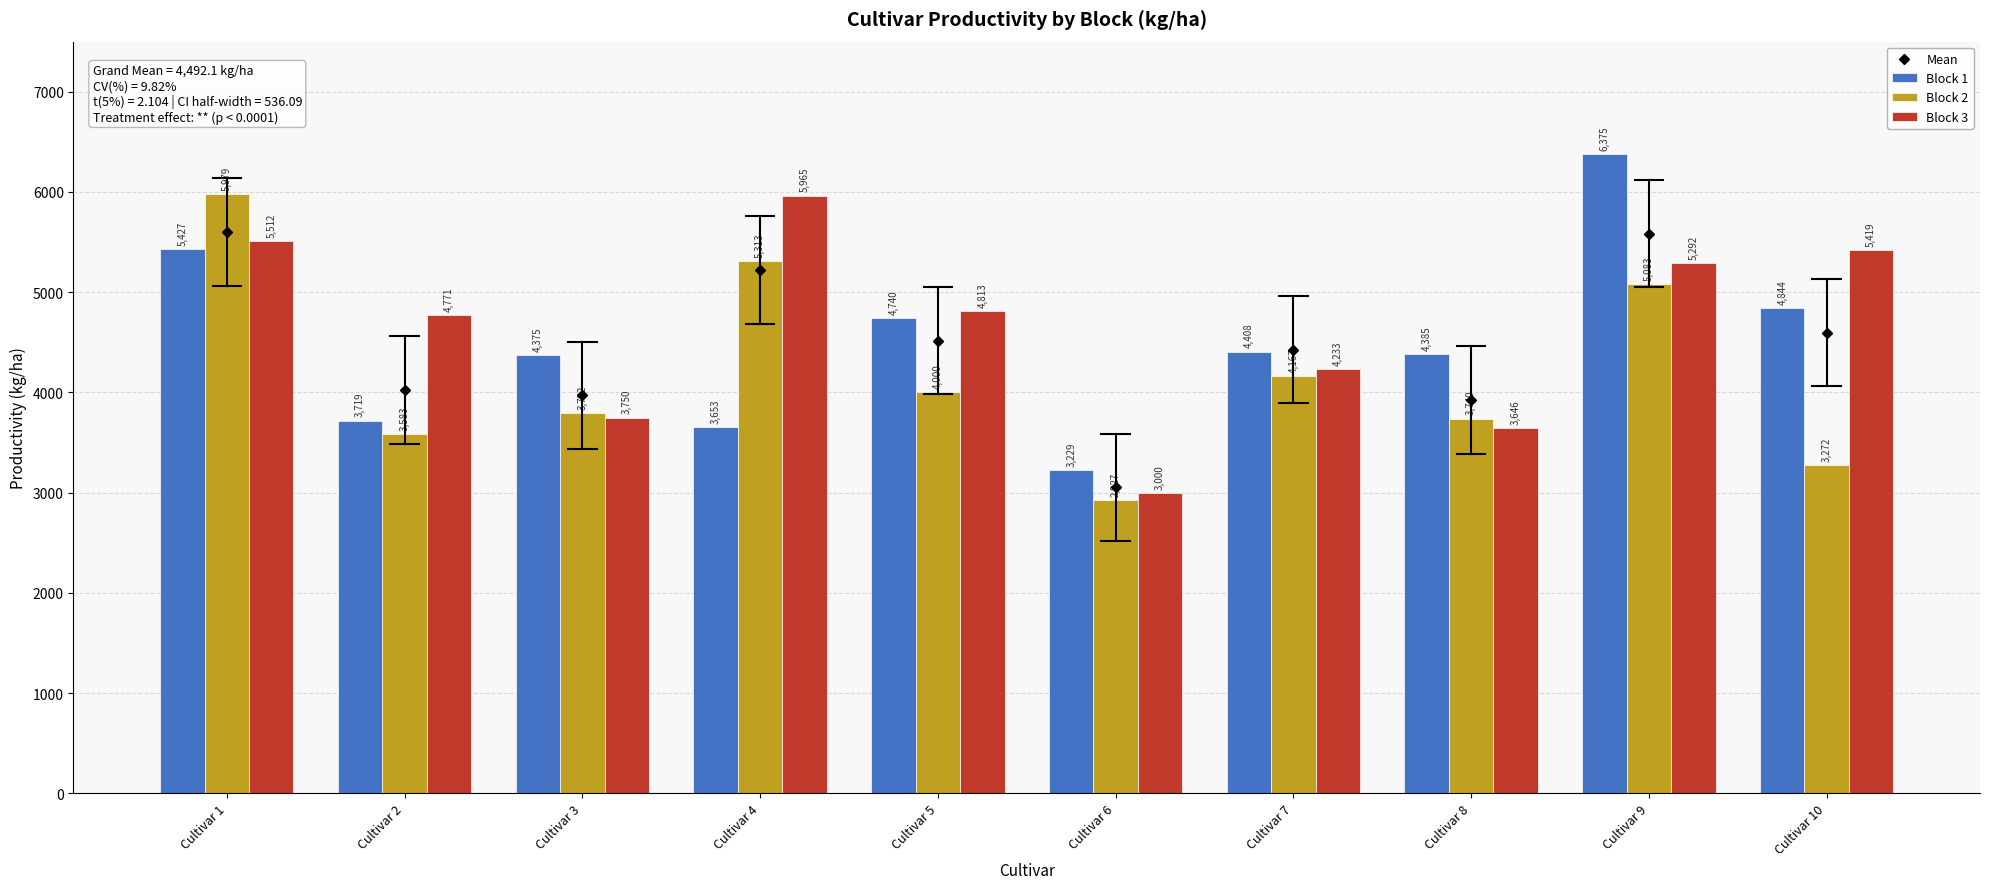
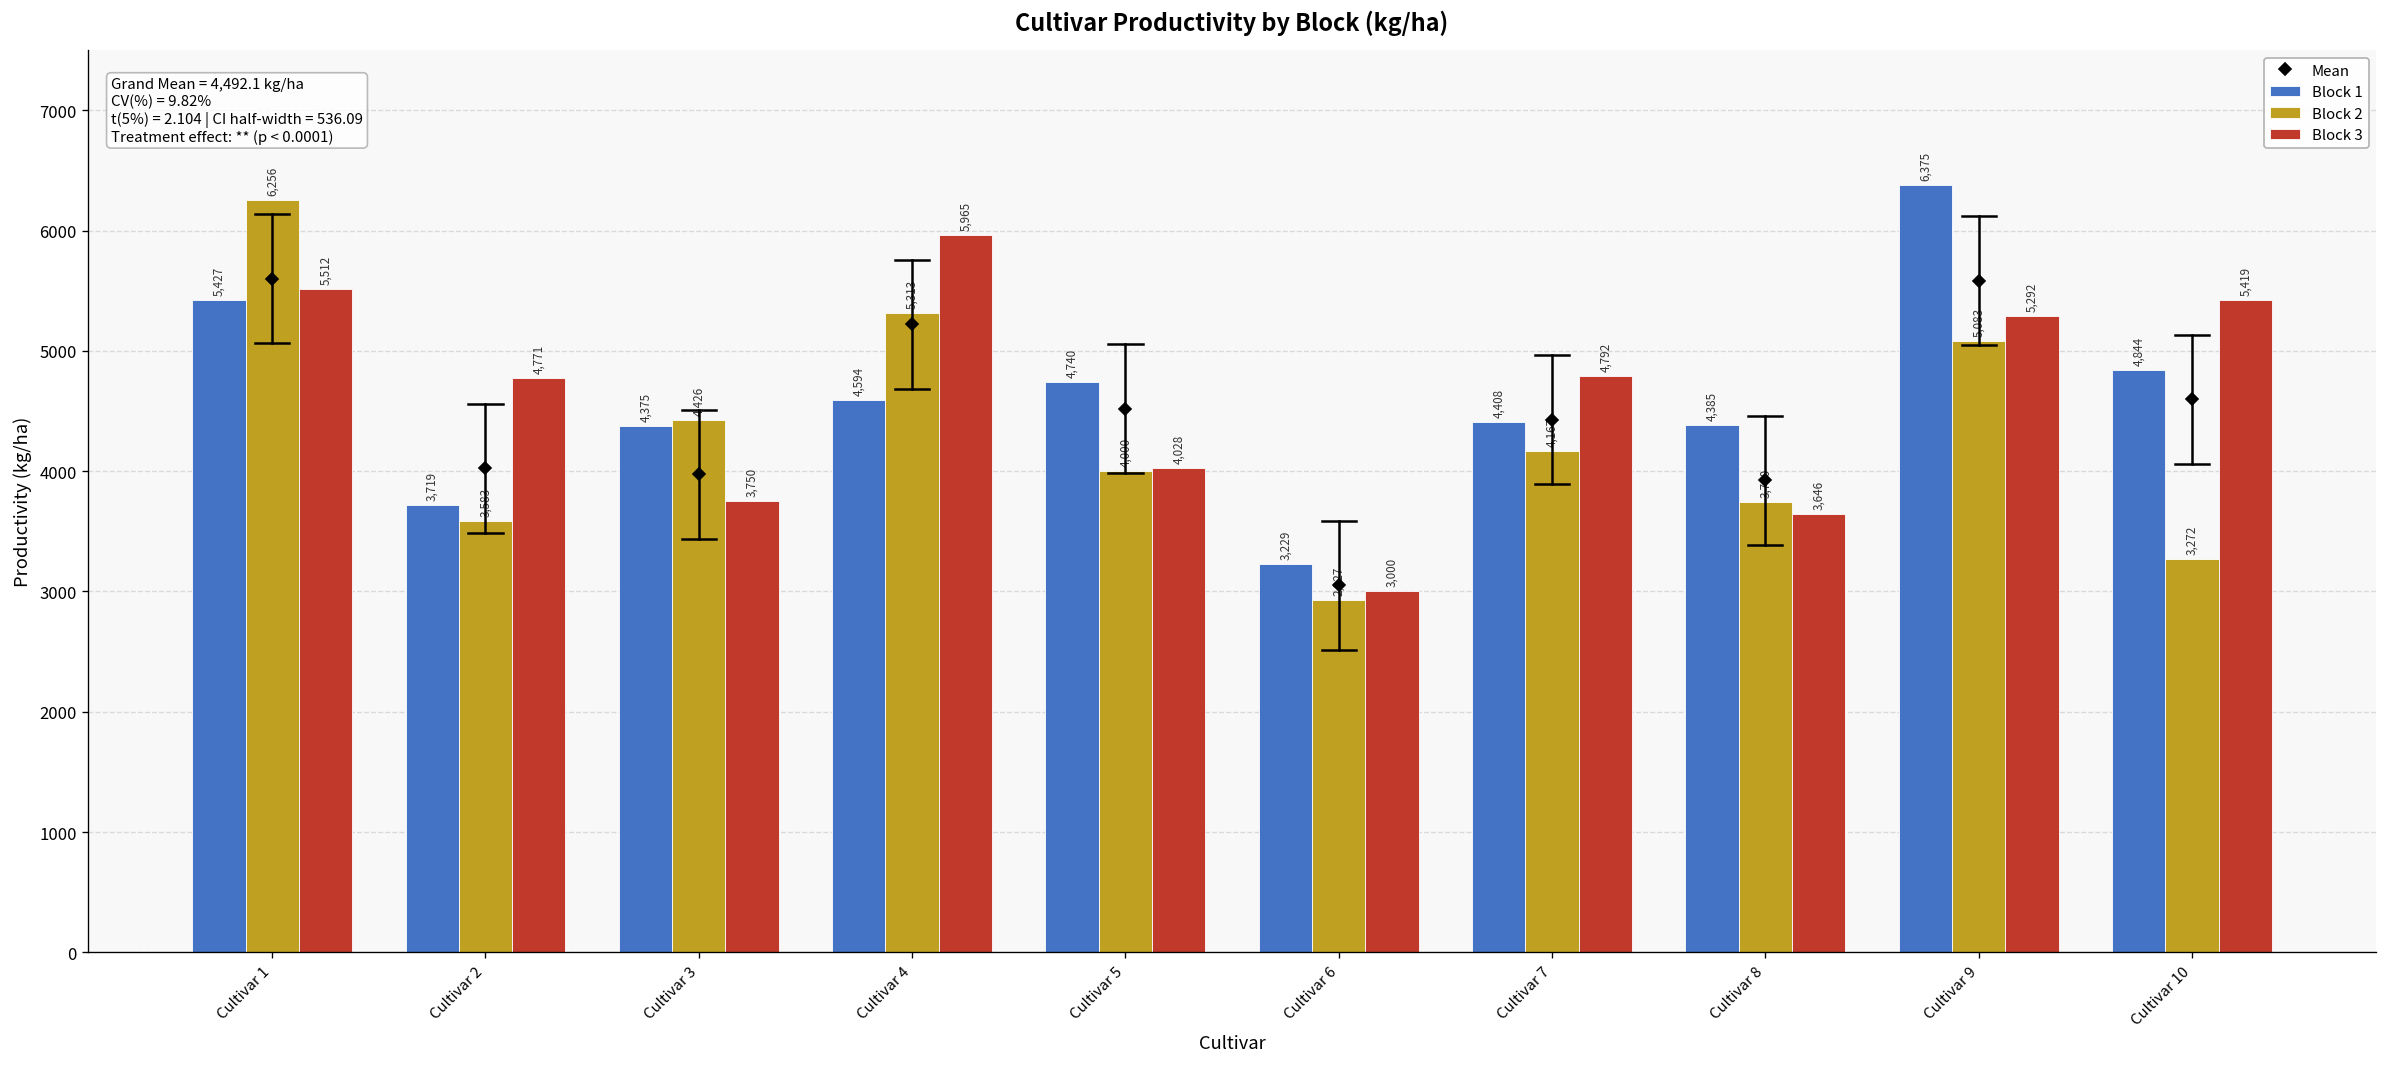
  {
    "Block 1": {
      "Cultivar 1": "5,427",
      "Cultivar 2": "3,719",
      "Cultivar 3": "4,375",
-     "Cultivar 4": "3,653",
+     "Cultivar 4": "4,594",
      "Cultivar 5": "4,740",
      "Cultivar 6": "3,229",
      "Cultivar 7": "4,408",
      "Cultivar 8": "4,385",
      "Cultivar 9": "6,375",
      "Cultivar 10": "4,844"
    },
    "Block 2": {
-     "Cultivar 1": "5,979",
+     "Cultivar 1": "6,256",
      "Cultivar 2": "3,583",
-     "Cultivar 3": "3,792",
+     "Cultivar 3": "4,426",
      "Cultivar 4": "5,313",
      "Cultivar 5": "4,000",
      "Cultivar 9": "5,083",
      "Cultivar 10": "3,272"
    },
    "Block 3": {
      "Cultivar 1": "5,512",
      "Cultivar 2": "4,771",
      "Cultivar 3": "3,750",
      "Cultivar 4": "5,965",
-     "Cultivar 5": "4,813",
+     "Cultivar 5": "4,028",
      "Cultivar 6": "3,000",
-     "Cultivar 7": "4,233",
+     "Cultivar 7": "4,792",
      "Cultivar 8": "3,646",
      "Cultivar 9": "5,292",
      "Cultivar 10": "5,419"
    }
  }
